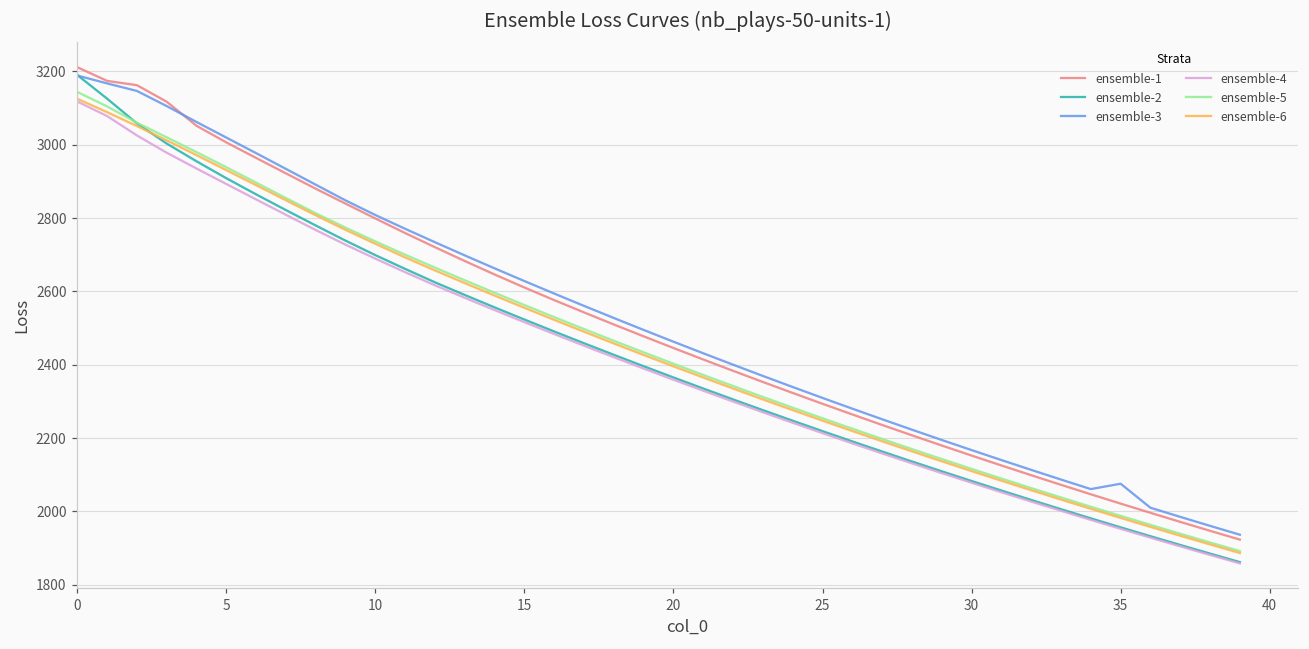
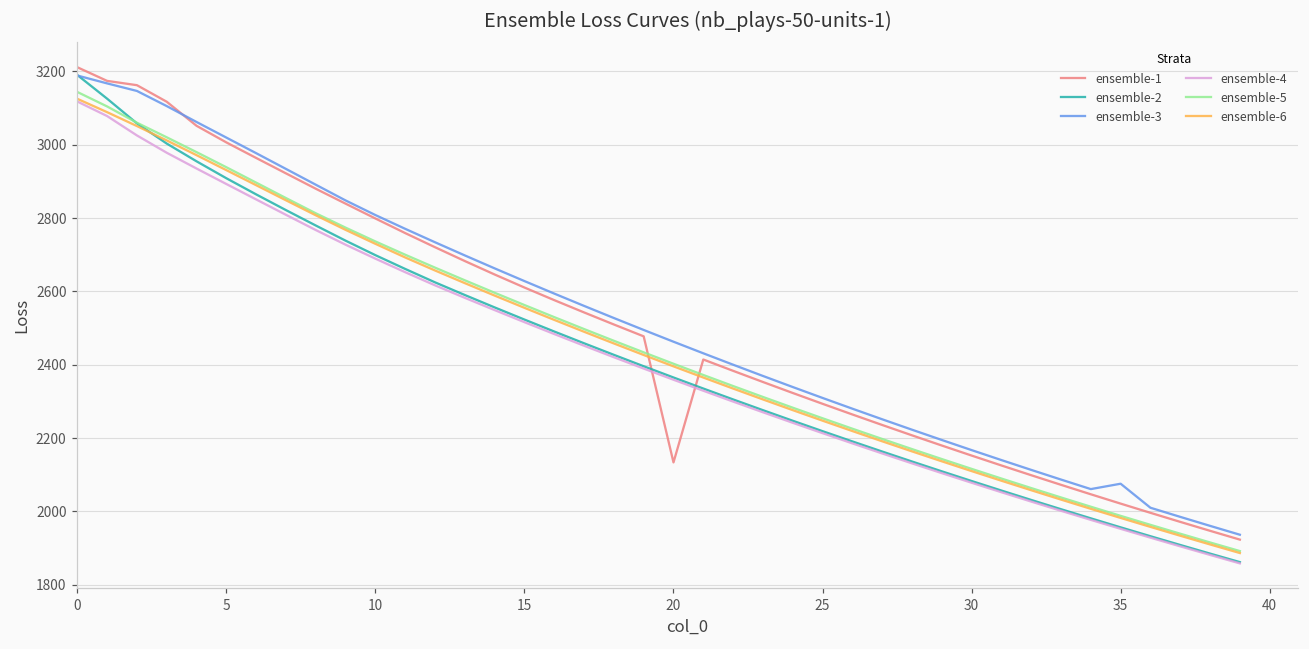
  {
    "ensemble-1": {
      "0": 3210,
      "5": 3010,
      "10": 2800,
      "15": 2610,
-     "20": 2450,
+     "20": 2130,
      "25": 2290,
      "30": 2150,
      "35": 2020
    },
    "ensemble-2": {
      "5": 2910,
      "10": 2700
    },
    "ensemble-3": {
      "5": 3020,
      "10": 2810,
      "15": 2630,
      "20": 2460,
      "25": 2310,
      "30": 2170,
      "35": 2080
    },
    "ensemble-4": {
      "5": 2890,
      "10": 2690
    },
    "ensemble-5": {
      "0": 3140,
      "5": 2940
    },
    "ensemble-6": {
      "5": 2930
    }
  }
